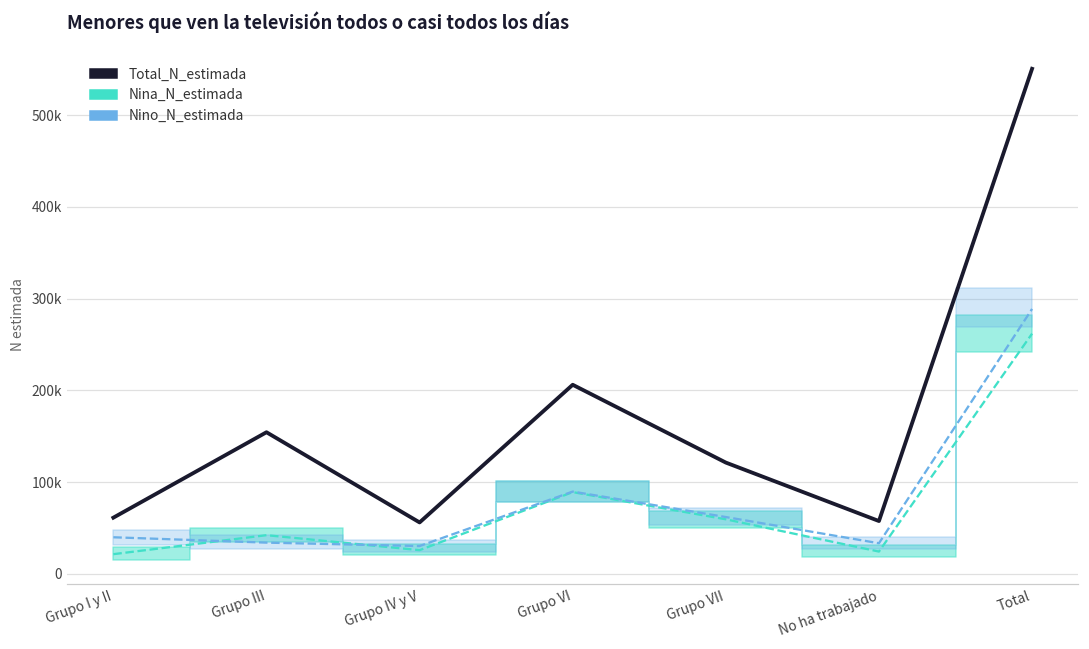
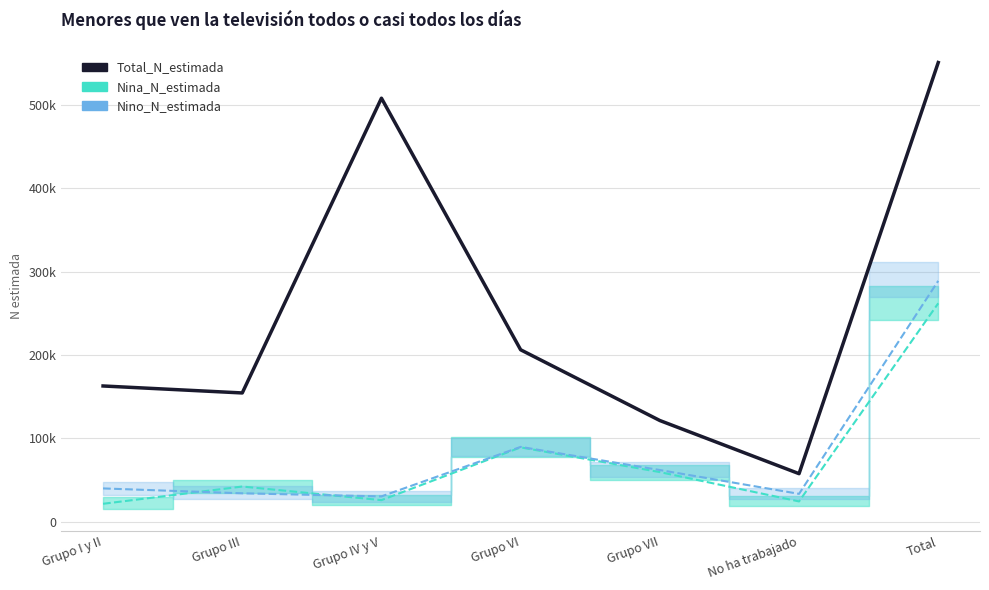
  {
    "Total_N_estimada": {
-     "Grupo I y II": 60000,
+     "Grupo I y II": 160000,
      "Grupo III": 150000,
-     "Grupo IV y V": 60000,
+     "Grupo IV y V": 510000,
      "Grupo VI": 210000,
      "Grupo VII": 120000,
      "No ha trabajado": 60000,
      "Total": 550000
    }
  }
